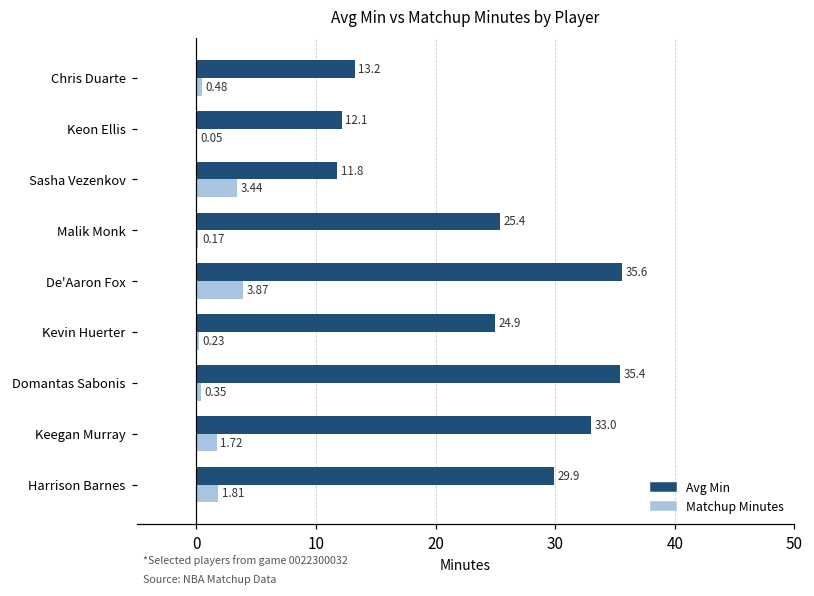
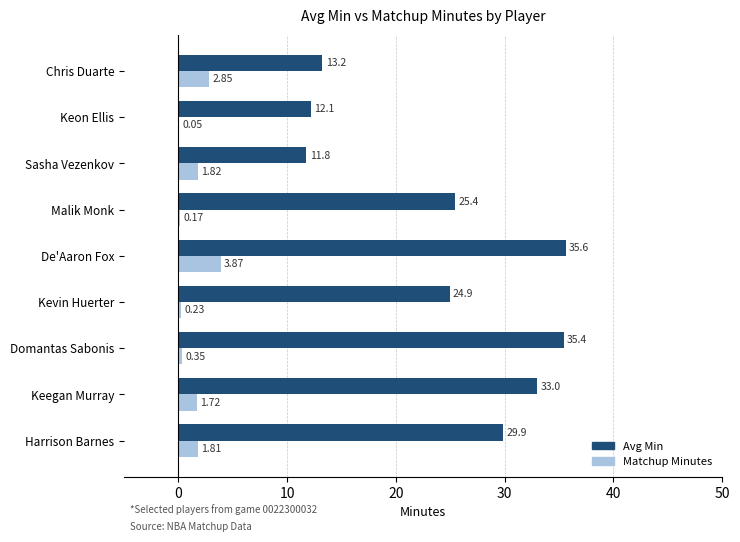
  {
    "Avg Min": {
      "Chris Duarte": 13.2,
      "Keon Ellis": 12.1,
      "Sasha Vezenkov": 11.8,
      "Malik Monk": 25.4,
      "De'Aaron Fox": 35.6,
      "Kevin Huerter": 24.9,
      "Domantas Sabonis": 35.4,
      "Keegan Murray": 33.0,
      "Harrison Barnes": 29.9
    },
    "Matchup Minutes": {
-     "Chris Duarte": 0.48,
+     "Chris Duarte": 2.85,
      "Keon Ellis": 0.05,
-     "Sasha Vezenkov": 3.44,
+     "Sasha Vezenkov": 1.82,
      "Malik Monk": 0.17,
      "De'Aaron Fox": 3.87,
      "Kevin Huerter": 0.23,
      "Domantas Sabonis": 0.35,
      "Keegan Murray": 1.72,
      "Harrison Barnes": 1.81
    }
  }
